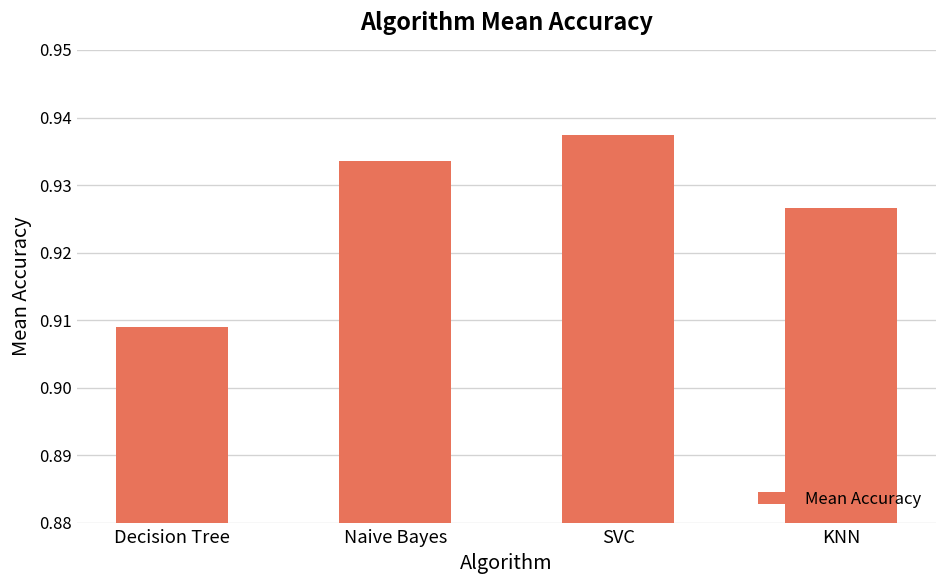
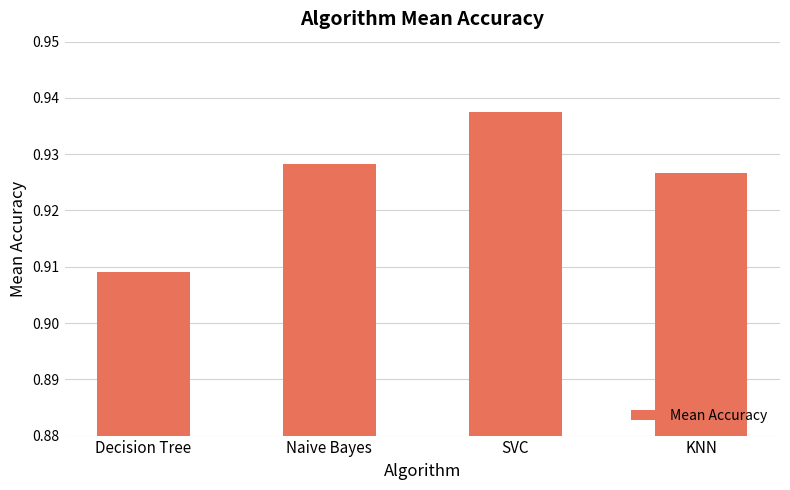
  {
    "Decision Tree": 0.909,
-   "Naive Bayes": 0.934,
+   "Naive Bayes": 0.928,
    "SVC": 0.937,
    "KNN": 0.927
  }
